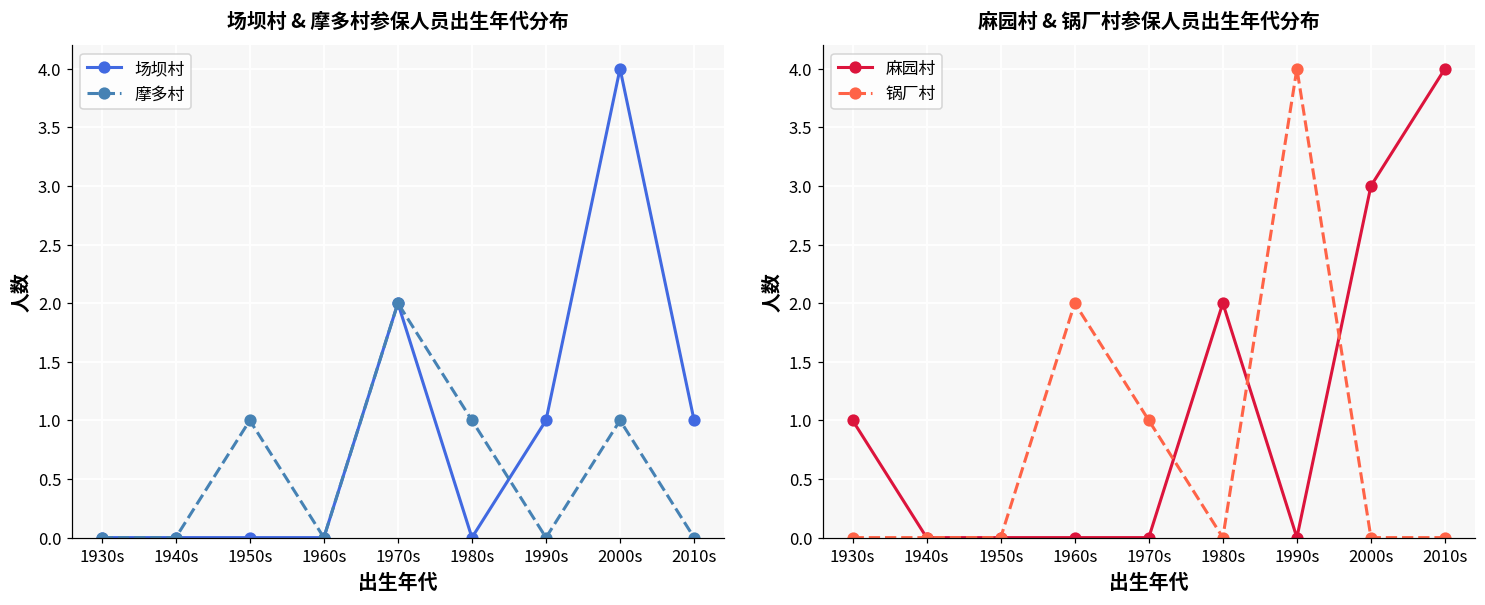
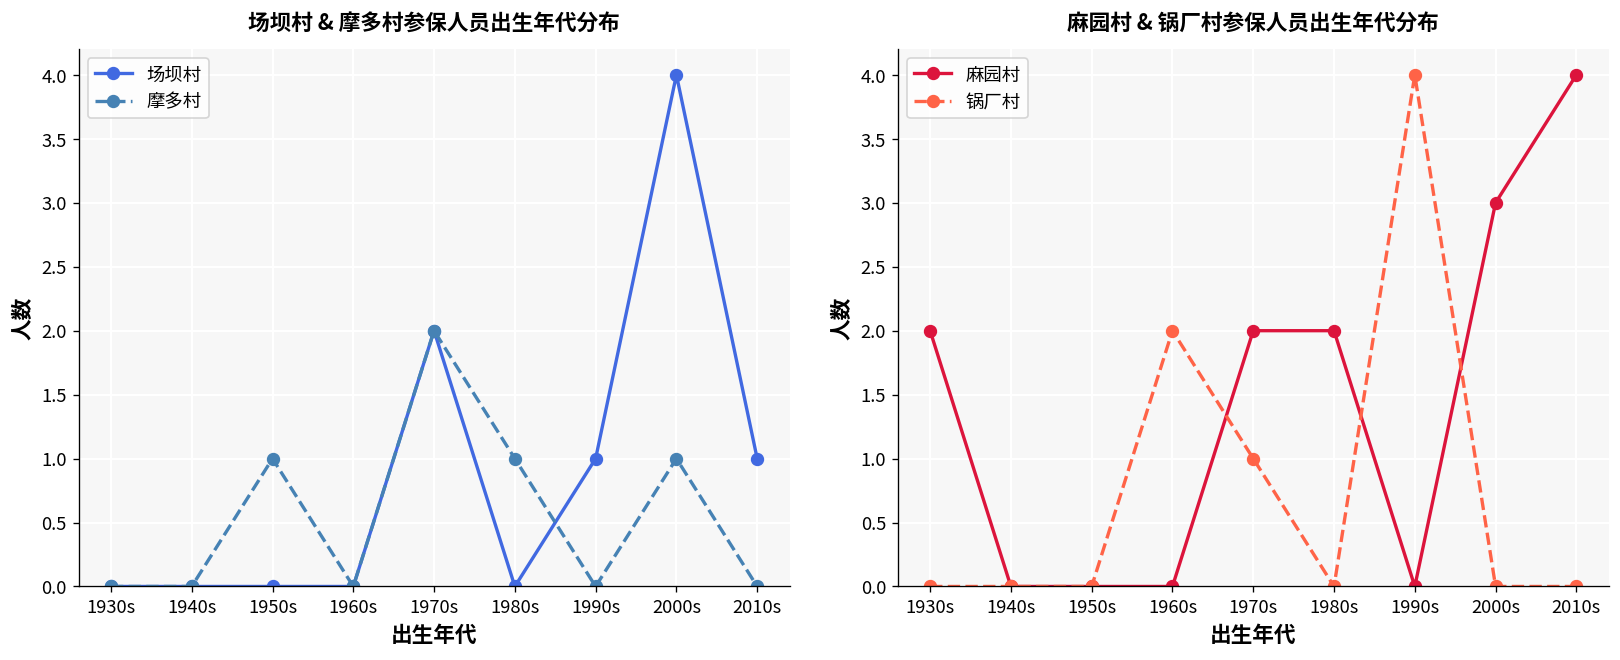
  {
    "麻园村 & 锅厂村参保人员出生年代分布": {
      "麻园村": {
-       "1930s": 1,
+       "1930s": 2,
        "1960s": 0,
-       "1970s": 0,
+       "1970s": 2,
        "1980s": 2,
        "1990s": 0,
        "2000s": 3,
        "2010s": 4
      },
      "锅厂村": {
        "1930s": 0,
        "1960s": 2,
        "1970s": 1,
        "1980s": 0,
        "1990s": 4,
        "2000s": 0,
        "2010s": 0
      }
    }
  }
